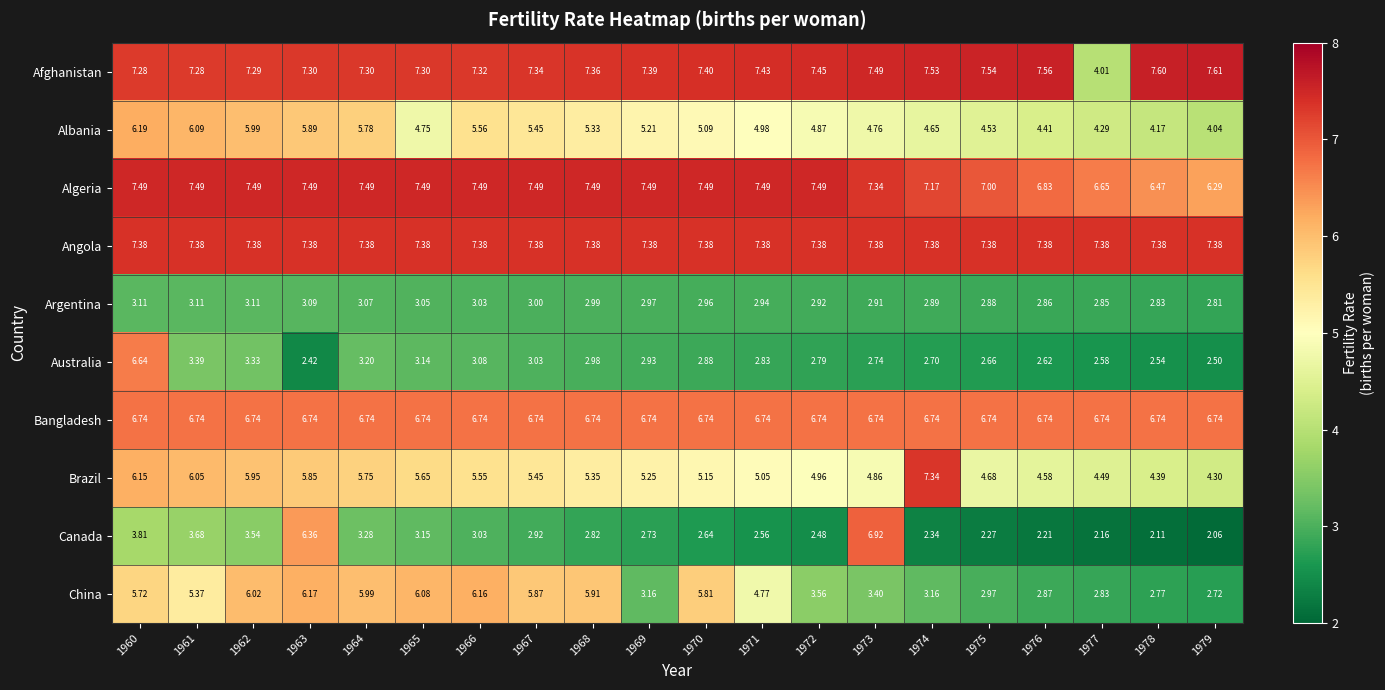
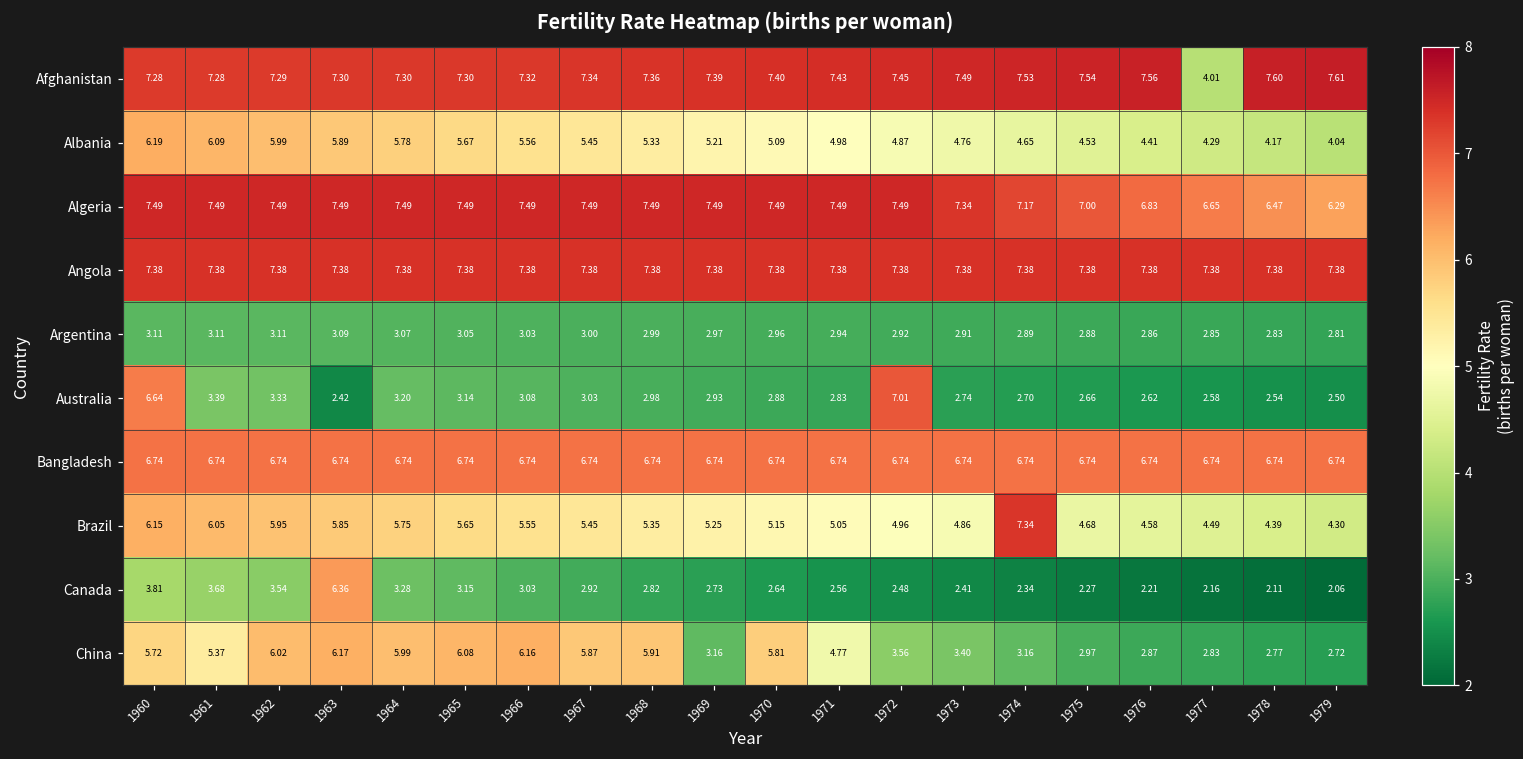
  {
    "Afghanistan": {
      "1960": 7.28,
      "1961": 7.28,
      "1962": 7.29,
      "1963": 7.30,
      "1964": 7.30,
      "1965": 7.30,
      "1966": 7.32,
      "1967": 7.34,
      "1968": 7.36,
      "1969": 7.39,
      "1970": 7.40,
      "1971": 7.43,
      "1972": 7.45,
      "1973": 7.49,
      "1974": 7.53,
      "1975": 7.54,
      "1976": 7.56,
      "1977": 4.01,
      "1978": 7.60,
      "1979": 7.61
    },
    "Albania": {
      "1960": 6.19,
      "1961": 6.09,
      "1962": 5.99,
      "1963": 5.89,
      "1964": 5.78,
-     "1965": 4.75,
+     "1965": 5.67,
      "1966": 5.56,
      "1967": 5.45,
      "1968": 5.33,
      "1969": 5.21,
      "1970": 5.09,
      "1971": 4.98,
      "1972": 4.87,
      "1973": 4.76,
      "1974": 4.65,
      "1975": 4.53,
      "1976": 4.41,
      "1977": 4.29,
      "1978": 4.17,
      "1979": 4.04
    },
    "Algeria": {
      "1960": 7.49,
      "1961": 7.49,
      "1962": 7.49,
      "1963": 7.49,
      "1964": 7.49,
      "1965": 7.49,
      "1966": 7.49,
      "1967": 7.49,
      "1968": 7.49,
      "1969": 7.49,
      "1970": 7.49,
      "1971": 7.49,
      "1972": 7.49,
      "1973": 7.34,
      "1974": 7.17,
      "1975": 7.00,
      "1976": 6.83,
      "1977": 6.65,
      "1978": 6.47,
      "1979": 6.29
    },
    "Angola": {
      "1960": 7.38,
      "1961": 7.38,
      "1962": 7.38,
      "1963": 7.38,
      "1964": 7.38,
      "1965": 7.38,
      "1966": 7.38,
      "1967": 7.38,
      "1968": 7.38,
      "1969": 7.38,
      "1970": 7.38,
      "1971": 7.38,
      "1972": 7.38,
      "1973": 7.38,
      "1974": 7.38,
      "1975": 7.38,
      "1976": 7.38,
      "1977": 7.38,
      "1978": 7.38,
      "1979": 7.38
    },
    "Argentina": {
      "1960": 3.11,
      "1961": 3.11,
      "1962": 3.11,
      "1963": 3.09,
      "1964": 3.07,
      "1965": 3.05,
      "1966": 3.03,
      "1967": 3.00,
      "1968": 2.99,
      "1969": 2.97,
      "1970": 2.96,
      "1971": 2.94,
      "1972": 2.92,
      "1973": 2.91,
      "1974": 2.89,
      "1975": 2.88,
      "1976": 2.86,
      "1977": 2.85,
      "1978": 2.83,
      "1979": 2.81
    },
    "Australia": {
      "1960": 6.64,
      "1961": 3.39,
      "1962": 3.33,
      "1963": 2.42,
      "1964": 3.20,
      "1965": 3.14,
      "1966": 3.08,
      "1967": 3.03,
      "1968": 2.98,
      "1969": 2.93,
      "1970": 2.88,
      "1971": 2.83,
-     "1972": 2.79,
+     "1972": 7.01,
      "1973": 2.74,
      "1974": 2.70,
      "1975": 2.66,
      "1976": 2.62,
      "1977": 2.58,
      "1978": 2.54,
      "1979": 2.50
    },
    "Bangladesh": {
      "1960": 6.74,
      "1961": 6.74,
      "1962": 6.74,
      "1963": 6.74,
      "1964": 6.74,
      "1965": 6.74,
      "1966": 6.74,
      "1967": 6.74,
      "1968": 6.74,
      "1969": 6.74,
      "1970": 6.74,
      "1971": 6.74,
      "1972": 6.74,
      "1973": 6.74,
      "1974": 6.74,
      "1975": 6.74,
      "1976": 6.74,
      "1977": 6.74,
      "1978": 6.74,
      "1979": 6.74
    },
    "Brazil": {
      "1960": 6.15,
      "1961": 6.05,
      "1962": 5.95,
      "1963": 5.85,
      "1964": 5.75,
      "1965": 5.65,
      "1966": 5.55,
      "1967": 5.45,
      "1968": 5.35,
      "1969": 5.25,
      "1970": 5.15,
      "1971": 5.05,
      "1972": 4.96,
      "1973": 4.86,
      "1974": 7.34,
      "1975": 4.68,
      "1976": 4.58,
      "1977": 4.49,
      "1978": 4.39,
      "1979": 4.30
    },
    "Canada": {
      "1960": 3.81,
      "1961": 3.68,
      "1962": 3.54,
      "1963": 6.36,
      "1964": 3.28,
      "1965": 3.15,
      "1966": 3.03,
      "1967": 2.92,
      "1968": 2.82,
      "1969": 2.73,
      "1970": 2.64,
      "1971": 2.56,
      "1972": 2.48,
-     "1973": 6.92,
+     "1973": 2.41,
      "1974": 2.34,
      "1975": 2.27,
      "1976": 2.21,
      "1977": 2.16,
      "1978": 2.11,
      "1979": 2.06
    },
    "China": {
      "1960": 5.72,
      "1961": 5.37,
      "1962": 6.02,
      "1963": 6.17,
      "1964": 5.99,
      "1965": 6.08,
      "1966": 6.16,
      "1967": 5.87,
      "1968": 5.91,
      "1969": 3.16,
      "1970": 5.81,
      "1971": 4.77,
      "1972": 3.56,
      "1973": 3.40,
      "1974": 3.16,
      "1975": 2.97,
      "1976": 2.87,
      "1977": 2.83,
      "1978": 2.77,
      "1979": 2.72
    }
  }
